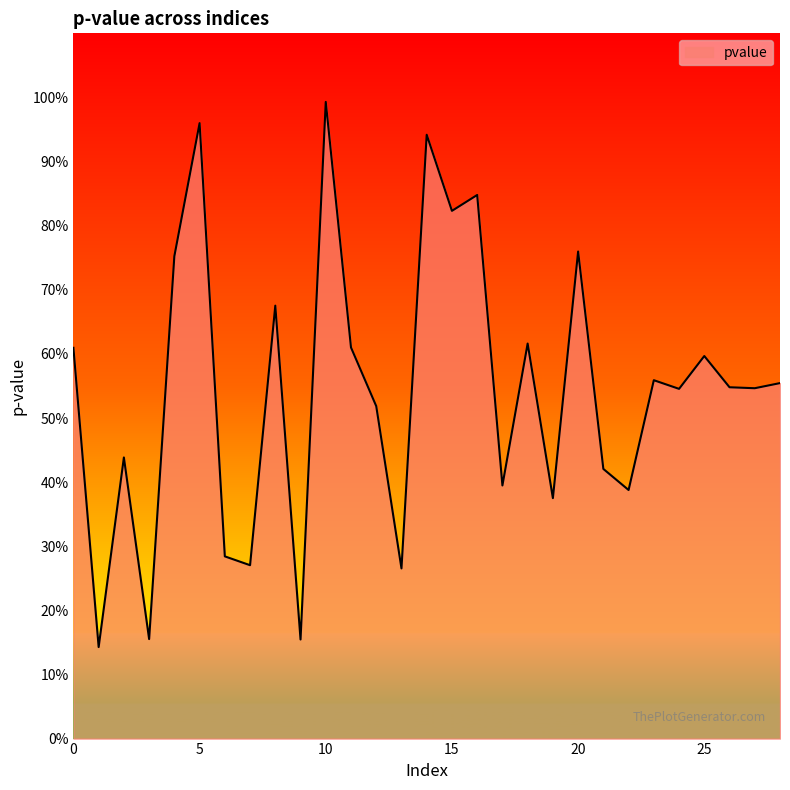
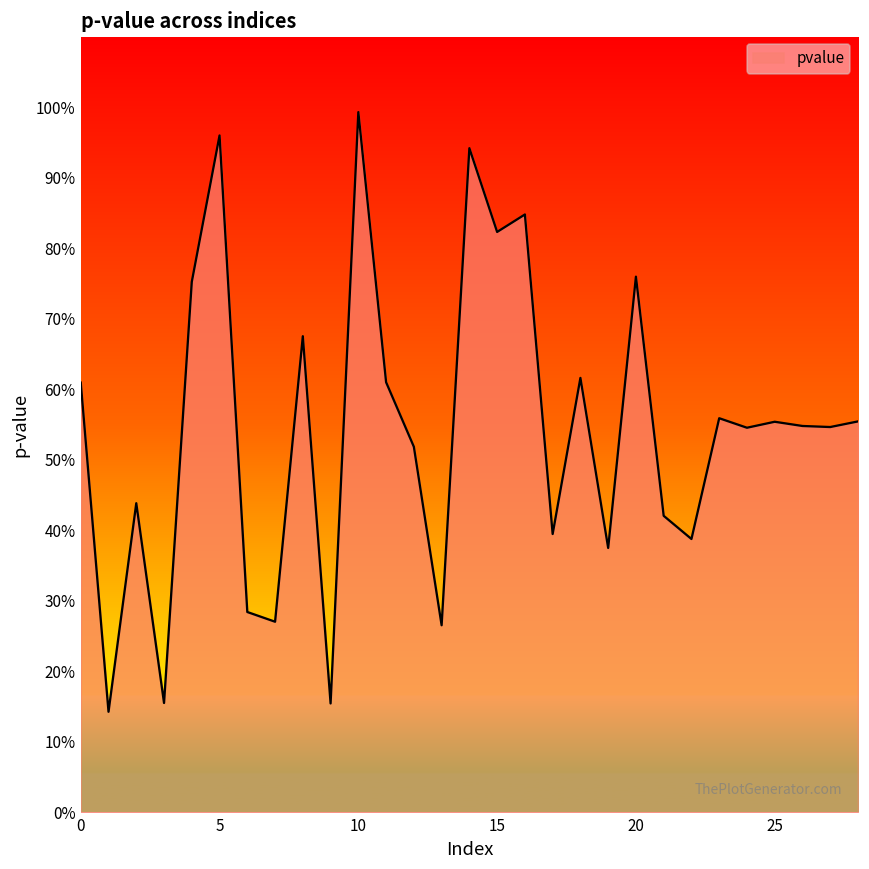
  {
    "0": "61%",
    "5": "96%",
    "10": "99%",
    "15": "82%",
    "20": "76%",
-   "25": "60%"
+   "25": "55%"
  }
